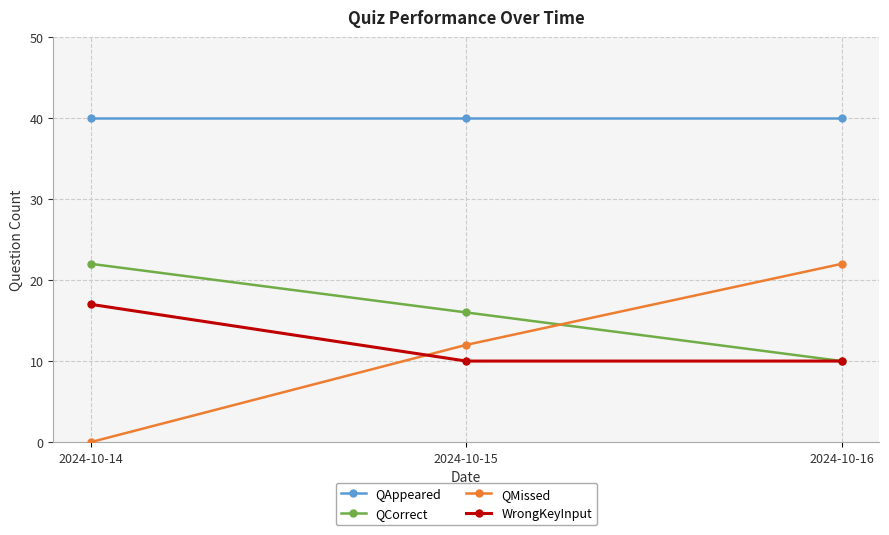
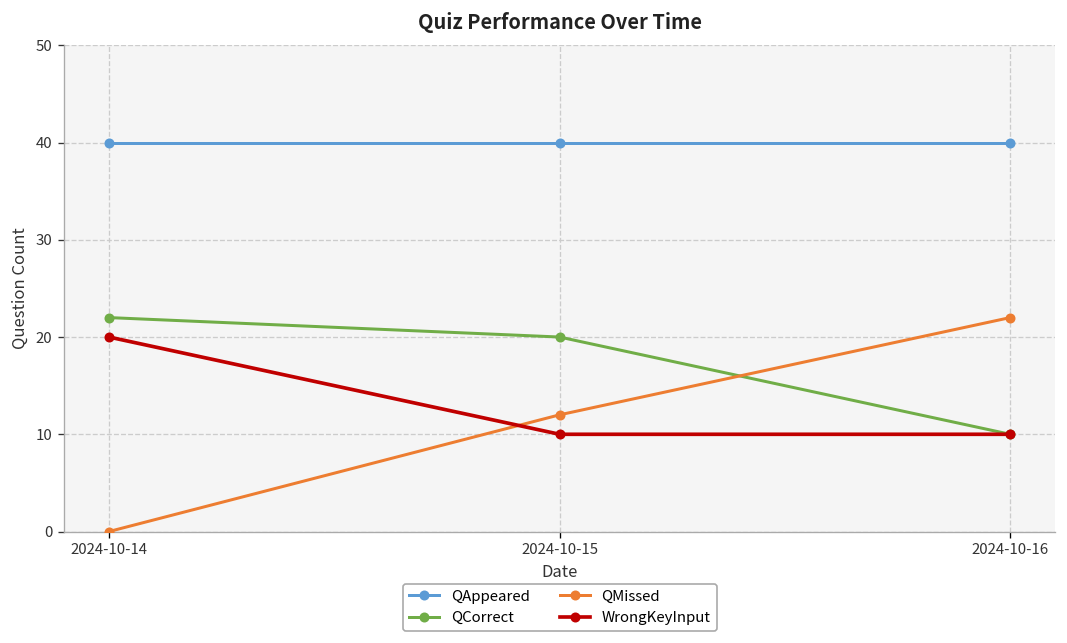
  {
    "QAppeared": {
      "2024-10-14": 40,
      "2024-10-15": 40,
      "2024-10-16": 40
    },
    "QCorrect": {
      "2024-10-14": 22,
-     "2024-10-15": 16
+     "2024-10-15": 20
    },
    "QMissed": {
      "2024-10-14": 0,
      "2024-10-15": 12,
      "2024-10-16": 22
    },
    "WrongKeyInput": {
-     "2024-10-14": 17,
+     "2024-10-14": 20,
      "2024-10-15": 10
    }
  }
